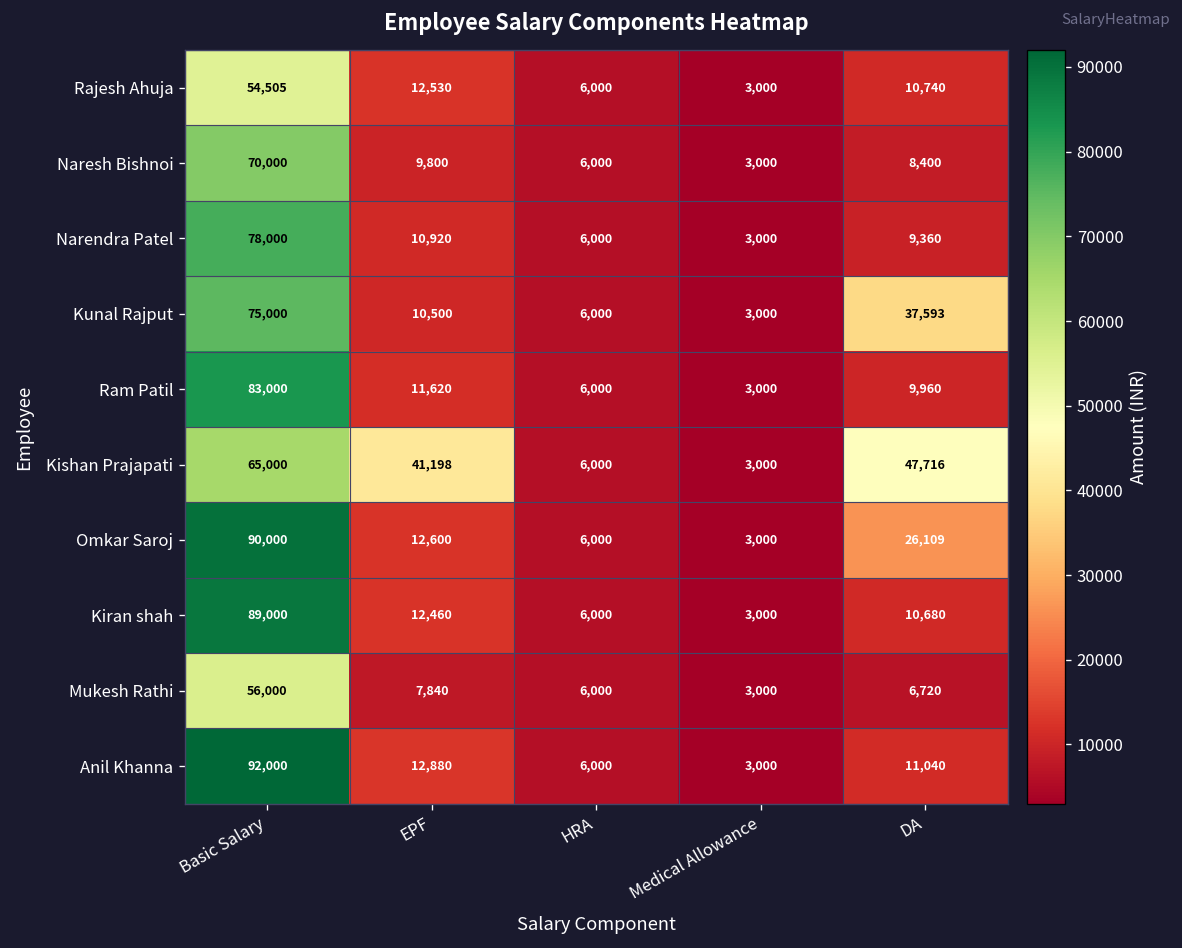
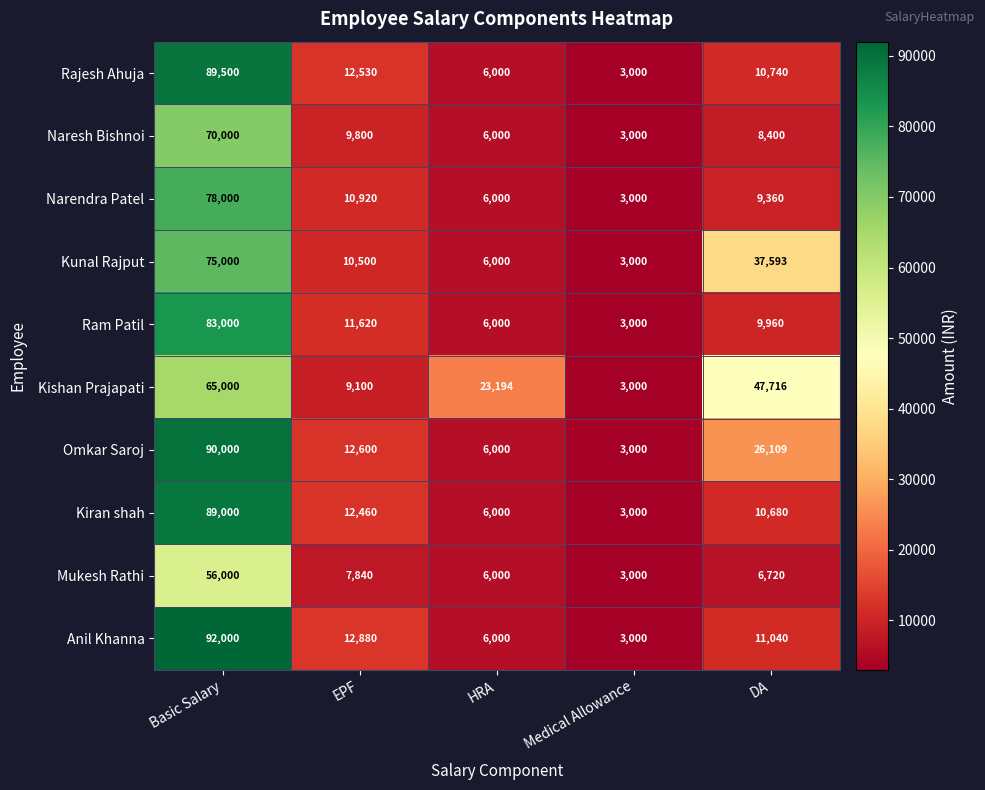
  {
    "Rajesh Ahuja": {
-     "Basic Salary": "54,505",
+     "Basic Salary": "89,500",
      "EPF": "12,530",
      "HRA": "6,000",
      "Medical Allowance": "3,000",
      "DA": "10,740"
    },
    "Naresh Bishnoi": {
      "Basic Salary": "70,000",
      "EPF": "9,800",
      "HRA": "6,000",
      "Medical Allowance": "3,000",
      "DA": "8,400"
    },
    "Narendra Patel": {
      "Basic Salary": "78,000",
      "EPF": "10,920",
      "HRA": "6,000",
      "Medical Allowance": "3,000",
      "DA": "9,360"
    },
    "Kunal Rajput": {
      "Basic Salary": "75,000",
      "EPF": "10,500",
      "HRA": "6,000",
      "Medical Allowance": "3,000",
      "DA": "37,593"
    },
    "Ram Patil": {
      "Basic Salary": "83,000",
      "EPF": "11,620",
      "HRA": "6,000",
      "Medical Allowance": "3,000",
      "DA": "9,960"
    },
    "Kishan Prajapati": {
      "Basic Salary": "65,000",
-     "EPF": "41,198",
-     "HRA": "6,000",
+     "EPF": "9,100",
+     "HRA": "23,194",
      "Medical Allowance": "3,000",
      "DA": "47,716"
    },
    "Omkar Saroj": {
      "Basic Salary": "90,000",
      "EPF": "12,600",
      "HRA": "6,000",
      "Medical Allowance": "3,000",
      "DA": "26,109"
    },
    "Kiran shah": {
      "Basic Salary": "89,000",
      "EPF": "12,460",
      "HRA": "6,000",
      "Medical Allowance": "3,000",
      "DA": "10,680"
    },
    "Mukesh Rathi": {
      "Basic Salary": "56,000",
      "EPF": "7,840",
      "HRA": "6,000",
      "Medical Allowance": "3,000",
      "DA": "6,720"
    },
    "Anil Khanna": {
      "Basic Salary": "92,000",
      "EPF": "12,880",
      "HRA": "6,000",
      "Medical Allowance": "3,000",
      "DA": "11,040"
    }
  }
